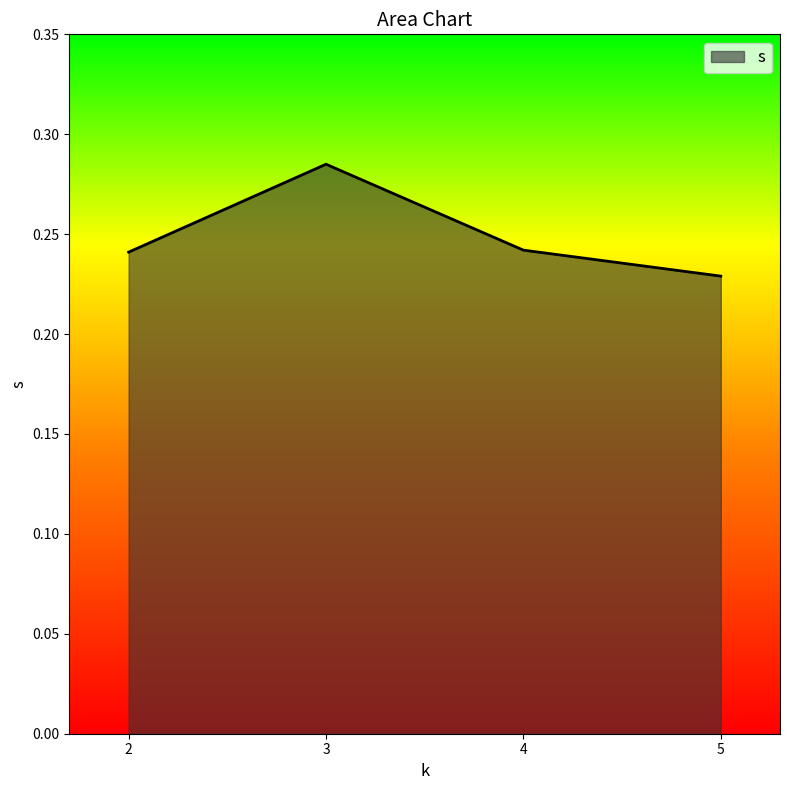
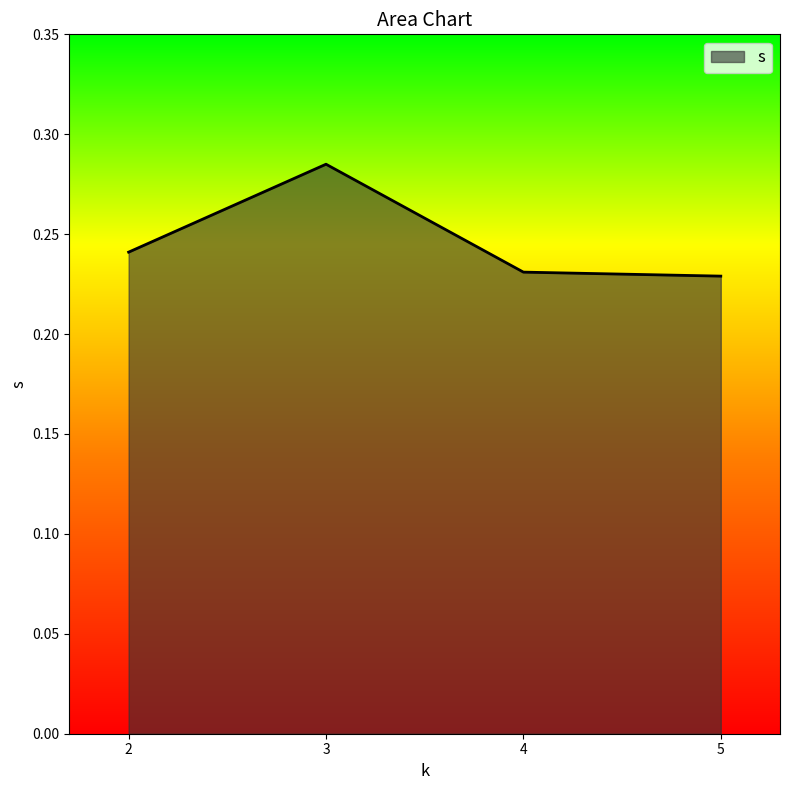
  {
    "2": 0.241,
    "3": 0.285,
-   "4": 0.242,
+   "4": 0.231,
    "5": 0.229
  }
